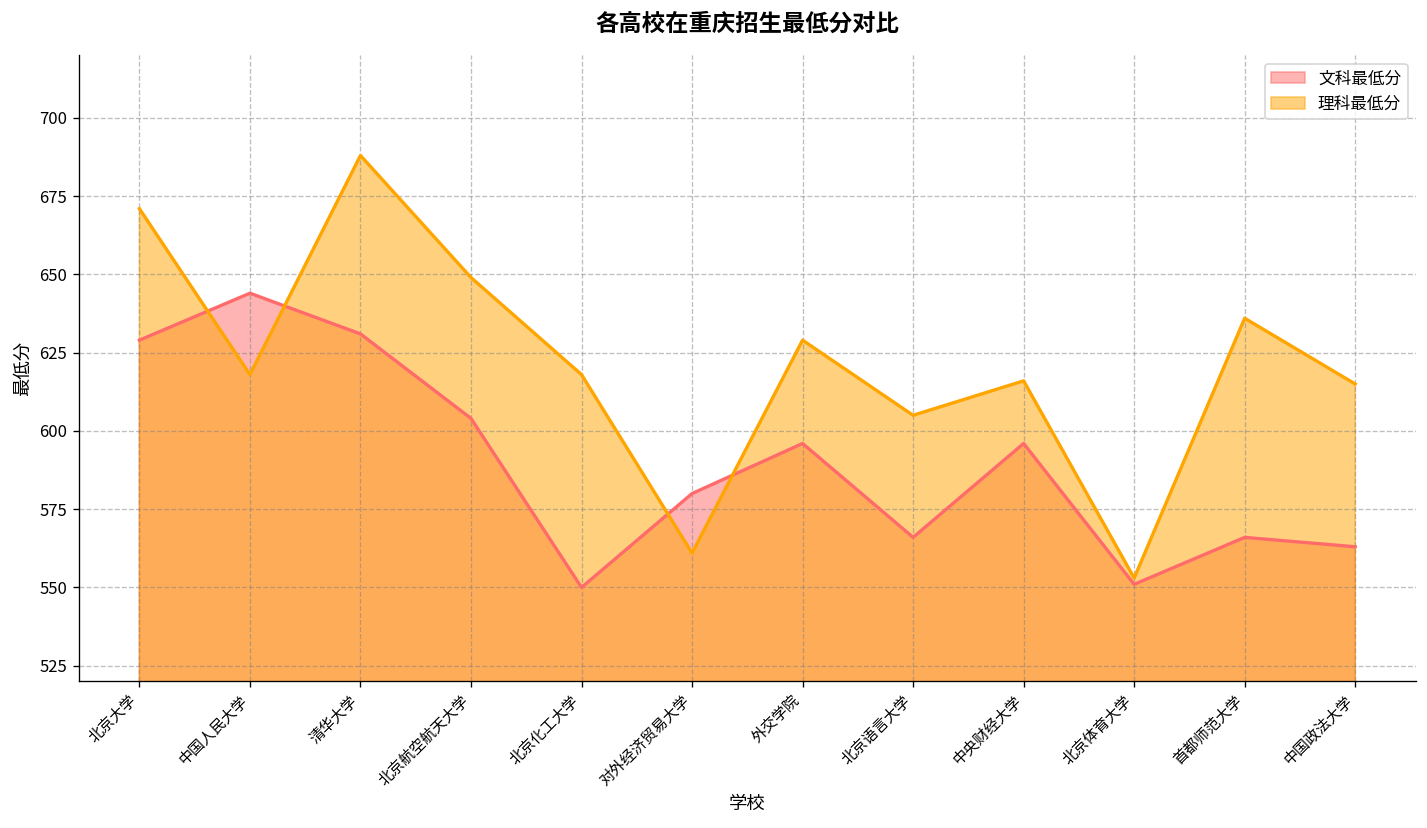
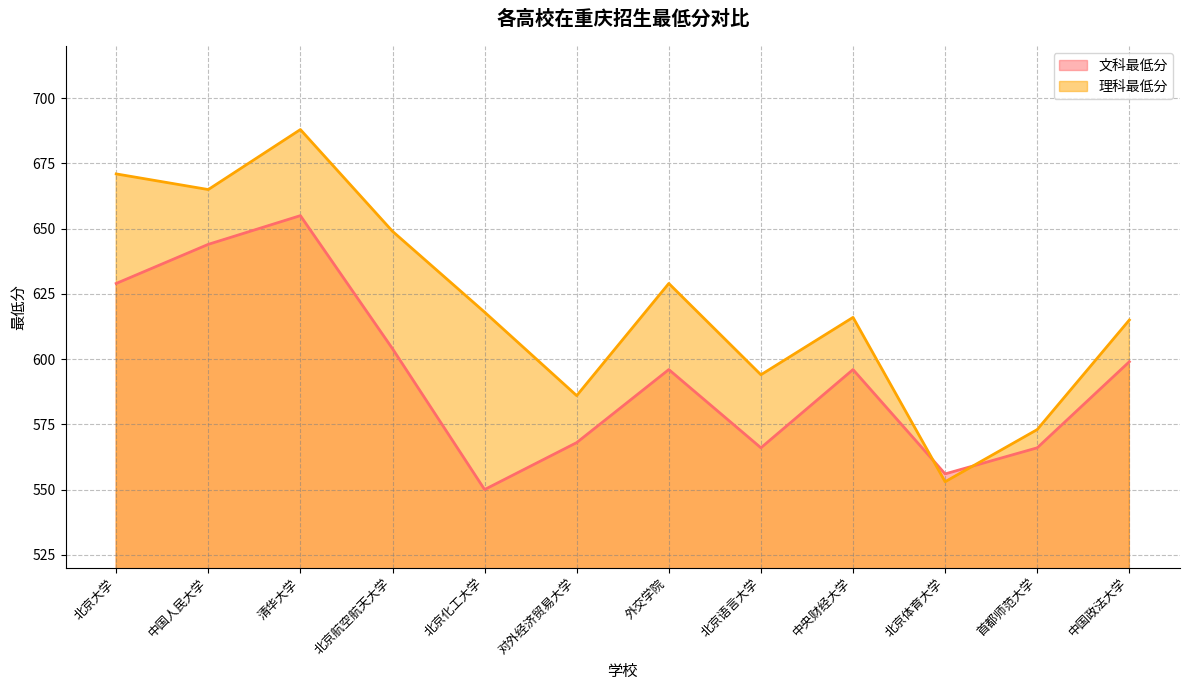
  {
    "文科最低分": {
      "北京大学": 629,
      "中国人民大学": 644,
-     "清华大学": 631,
+     "清华大学": 655,
      "北京航空航天大学": 604,
      "北京化工大学": 550,
-     "对外经济贸易大学": 580,
+     "对外经济贸易大学": 568,
      "外交学院": 596,
      "北京语言大学": 566,
      "中央财经大学": 596,
-     "北京体育大学": 551,
+     "北京体育大学": 556,
      "首都师范大学": 566,
-     "中国政法大学": 563
+     "中国政法大学": 599
    },
    "理科最低分": {
      "北京大学": 671,
-     "中国人民大学": 618,
+     "中国人民大学": 665,
      "清华大学": 688,
      "北京航空航天大学": 649,
      "北京化工大学": 618,
-     "对外经济贸易大学": 561,
+     "对外经济贸易大学": 586,
      "外交学院": 629,
-     "北京语言大学": 605,
+     "北京语言大学": 594,
      "中央财经大学": 616,
      "北京体育大学": 553,
-     "首都师范大学": 636,
+     "首都师范大学": 573,
      "中国政法大学": 615
    }
  }
